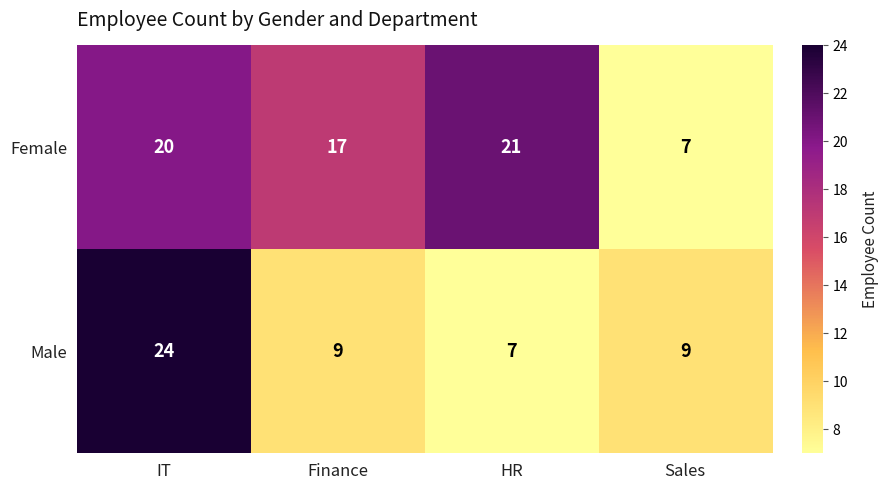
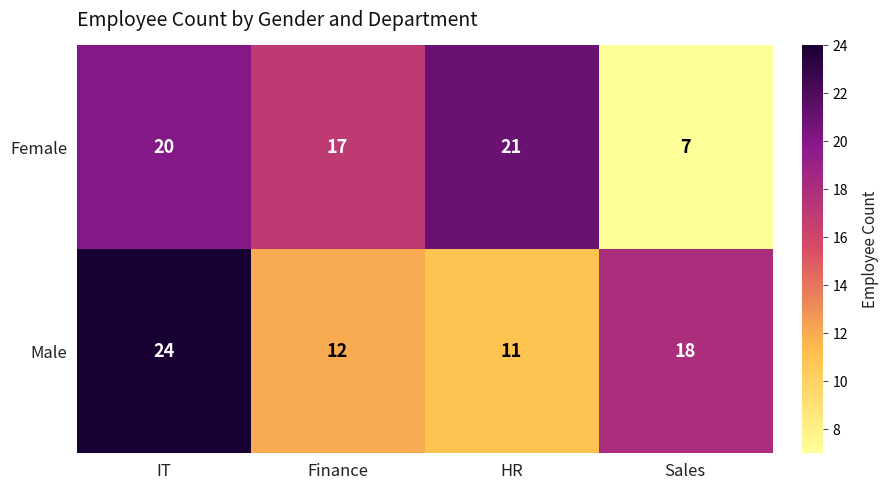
  {
    "Female": {
      "IT": 20,
      "Finance": 17,
      "HR": 21,
      "Sales": 7
    },
    "Male": {
      "IT": 24,
-     "Finance": 9,
-     "HR": 7,
-     "Sales": 9
+     "Finance": 12,
+     "HR": 11,
+     "Sales": 18
    }
  }
